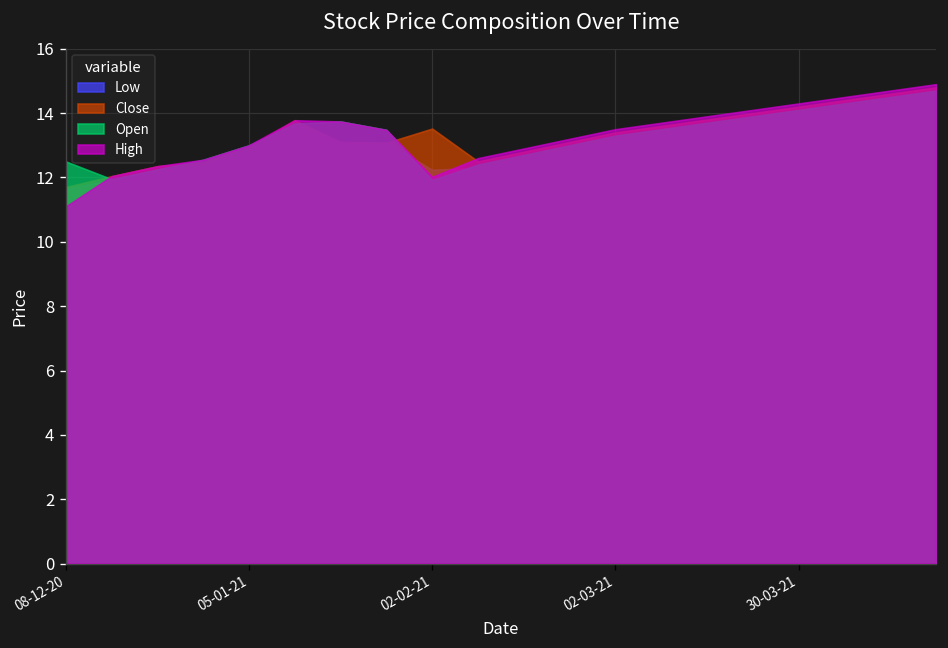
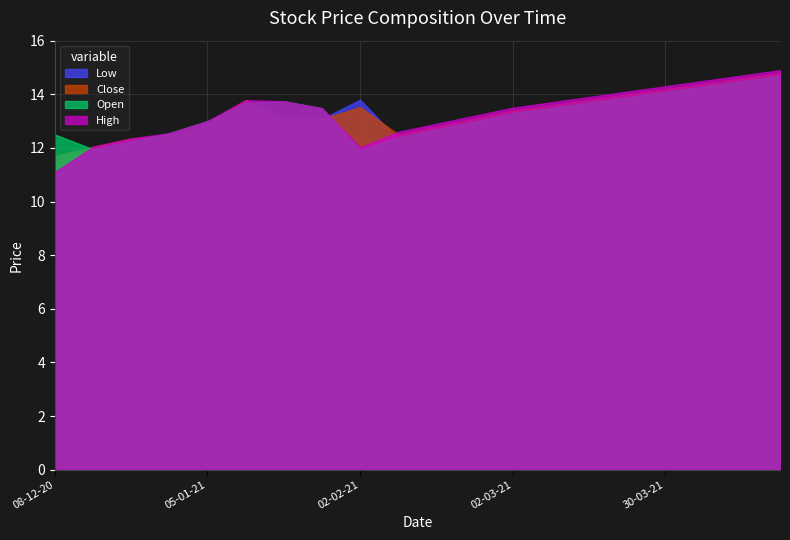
  {
    "Low": {
-     "02-02-21": 12.2,
+     "02-02-21": 13.8,
      "02-03-21": 13.2,
      "30-03-21": 14.0
    },
    "Close": {
      "02-02-21": 13.5,
      "02-03-21": 13.4,
      "30-03-21": 14.2
    },
    "Open": {
      "08-12-20": 12.5,
      "02-02-21": 11.9,
      "02-03-21": 13.3,
      "30-03-21": 14.1
    },
    "High": {
      "08-12-20": 11.1,
      "02-02-21": 12.0,
      "02-03-21": 13.5,
      "30-03-21": 14.3
    }
  }
